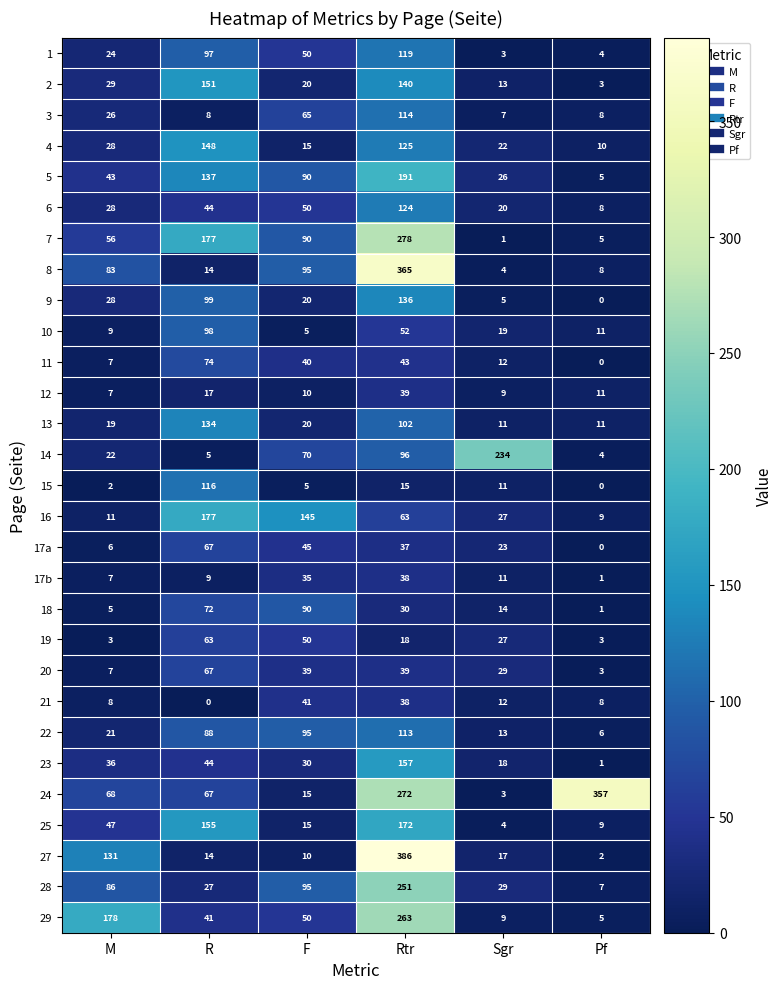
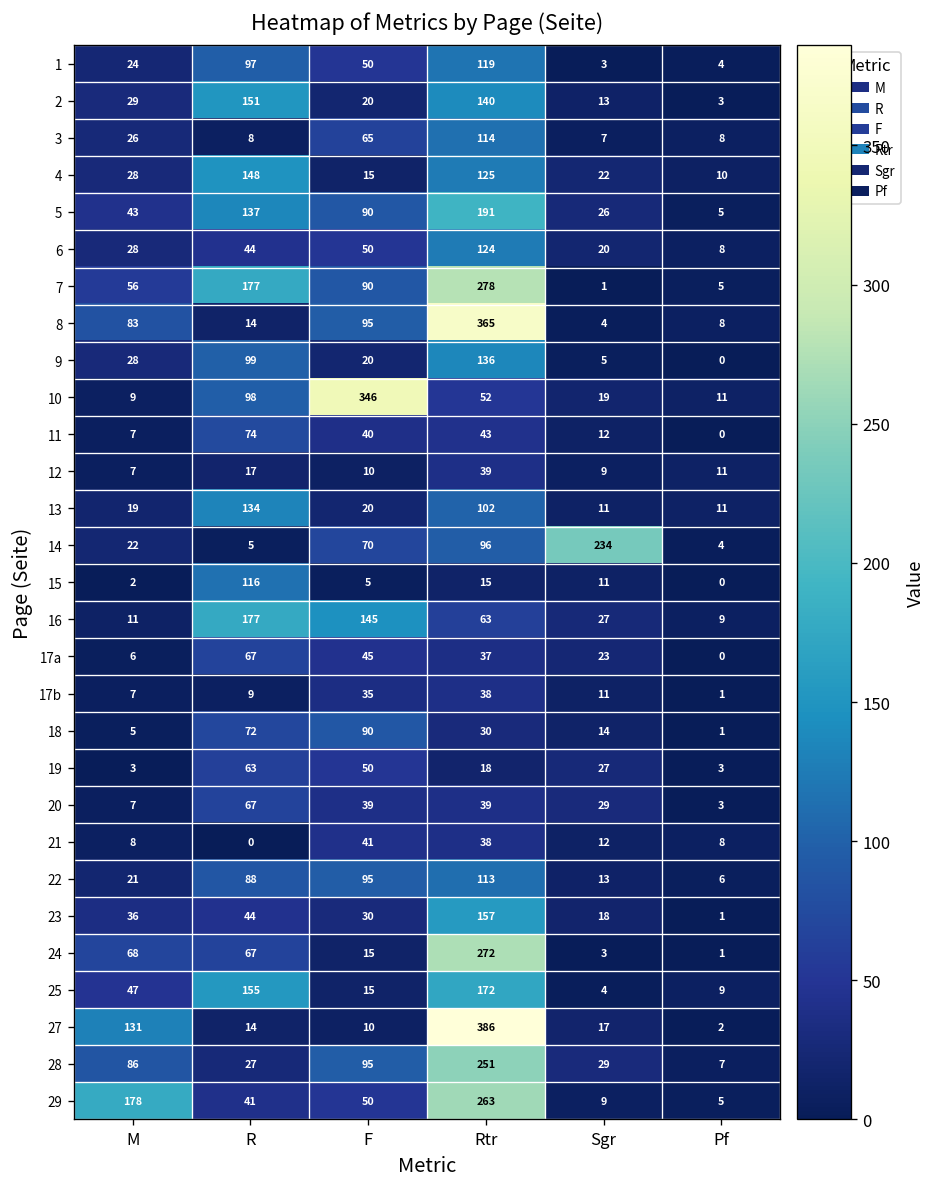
  {
    "1": {
      "M": 24,
      "R": 97,
      "F": 50,
      "Rtr": 119,
      "Sgr": 3,
      "Pf": 4
    },
    "2": {
      "M": 29,
      "R": 151,
      "F": 20,
      "Rtr": 140,
      "Sgr": 13,
      "Pf": 3
    },
    "3": {
      "M": 26,
      "R": 8,
      "F": 65,
      "Rtr": 114,
      "Sgr": 7,
      "Pf": 8
    },
    "4": {
      "M": 28,
      "R": 148,
      "F": 15,
      "Rtr": 125,
      "Sgr": 22,
      "Pf": 10
    },
    "5": {
      "M": 43,
      "R": 137,
      "F": 90,
      "Rtr": 191,
      "Sgr": 26,
      "Pf": 5
    },
    "6": {
      "M": 28,
      "R": 44,
      "F": 50,
      "Rtr": 124,
      "Sgr": 20,
      "Pf": 8
    },
    "7": {
      "M": 56,
      "R": 177,
      "F": 90,
      "Rtr": 278,
      "Sgr": 1,
      "Pf": 5
    },
    "8": {
      "M": 83,
      "R": 14,
      "F": 95,
      "Rtr": 365,
      "Sgr": 4,
      "Pf": 8
    },
    "9": {
      "M": 28,
      "R": 99,
      "F": 20,
      "Rtr": 136,
      "Sgr": 5,
      "Pf": 0
    },
    "10": {
      "M": 9,
      "R": 98,
-     "F": 5,
+     "F": 346,
      "Rtr": 52,
      "Sgr": 19,
      "Pf": 11
    },
    "11": {
      "M": 7,
      "R": 74,
      "F": 40,
      "Rtr": 43,
      "Sgr": 12,
      "Pf": 0
    },
    "12": {
      "M": 7,
      "R": 17,
      "F": 10,
      "Rtr": 39,
      "Sgr": 9,
      "Pf": 11
    },
    "13": {
      "M": 19,
      "R": 134,
      "F": 20,
      "Rtr": 102,
      "Sgr": 11,
      "Pf": 11
    },
    "14": {
      "M": 22,
      "R": 5,
      "F": 70,
      "Rtr": 96,
      "Sgr": 234,
      "Pf": 4
    },
    "15": {
      "M": 2,
      "R": 116,
      "F": 5,
      "Rtr": 15,
      "Sgr": 11,
      "Pf": 0
    },
    "16": {
      "M": 11,
      "R": 177,
      "F": 145,
      "Rtr": 63,
      "Sgr": 27,
      "Pf": 9
    },
    "17a": {
      "M": 6,
      "R": 67,
      "F": 45,
      "Rtr": 37,
      "Sgr": 23,
      "Pf": 0
    },
    "17b": {
      "M": 7,
      "R": 9,
      "F": 35,
      "Rtr": 38,
      "Sgr": 11,
      "Pf": 1
    },
    "18": {
      "M": 5,
      "R": 72,
      "F": 90,
      "Rtr": 30,
      "Sgr": 14,
      "Pf": 1
    },
    "19": {
      "M": 3,
      "R": 63,
      "F": 50,
      "Rtr": 18,
      "Sgr": 27,
      "Pf": 3
    },
    "20": {
      "M": 7,
      "R": 67,
      "F": 39,
      "Rtr": 39,
      "Sgr": 29,
      "Pf": 3
    },
    "21": {
      "M": 8,
      "R": 0,
      "F": 41,
      "Rtr": 38,
      "Sgr": 12,
      "Pf": 8
    },
    "22": {
      "M": 21,
      "R": 88,
      "F": 95,
      "Rtr": 113,
      "Sgr": 13,
      "Pf": 6
    },
    "23": {
      "M": 36,
      "R": 44,
      "F": 30,
      "Rtr": 157,
      "Sgr": 18,
      "Pf": 1
    },
    "24": {
      "M": 68,
      "R": 67,
      "F": 15,
      "Rtr": 272,
      "Sgr": 3,
-     "Pf": 357
+     "Pf": 1
    },
    "25": {
      "M": 47,
      "R": 155,
      "F": 15,
      "Rtr": 172,
      "Sgr": 4,
      "Pf": 9
    },
    "27": {
      "M": 131,
      "R": 14,
      "F": 10,
      "Rtr": 386,
      "Sgr": 17,
      "Pf": 2
    },
    "28": {
      "M": 86,
      "R": 27,
      "F": 95,
      "Rtr": 251,
      "Sgr": 29,
      "Pf": 7
    },
    "29": {
      "M": 178,
      "R": 41,
      "F": 50,
      "Rtr": 263,
      "Sgr": 9,
      "Pf": 5
    }
  }
